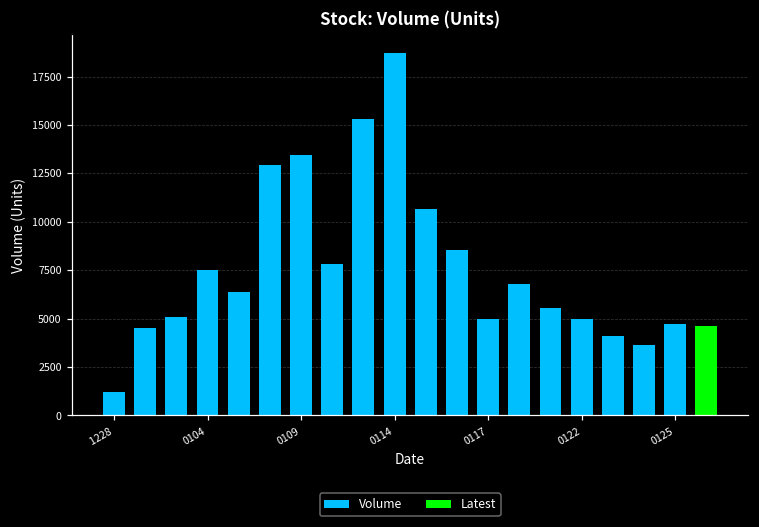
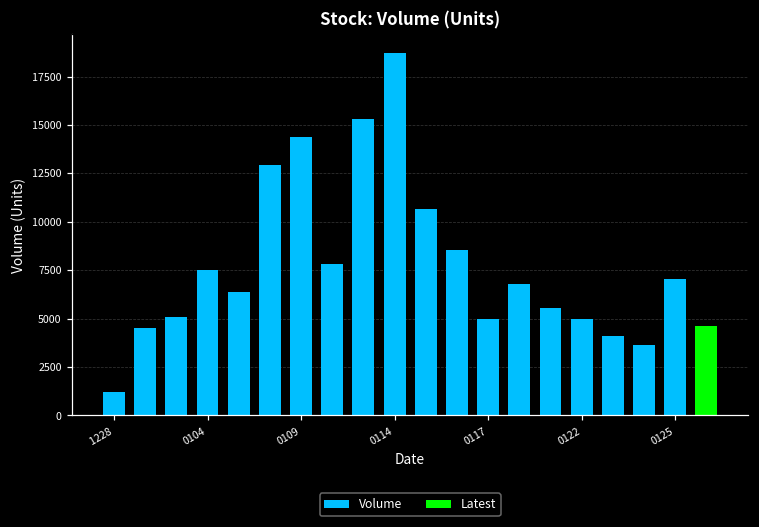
  {
    "1228": 1200,
    "0104": 7500,
-   "0109": 13500,
+   "0109": 14400,
    "0114": 18700,
    "0117": 5000,
    "0122": 5000,
-   "0125": 4700
+   "0125": 7100
  }
